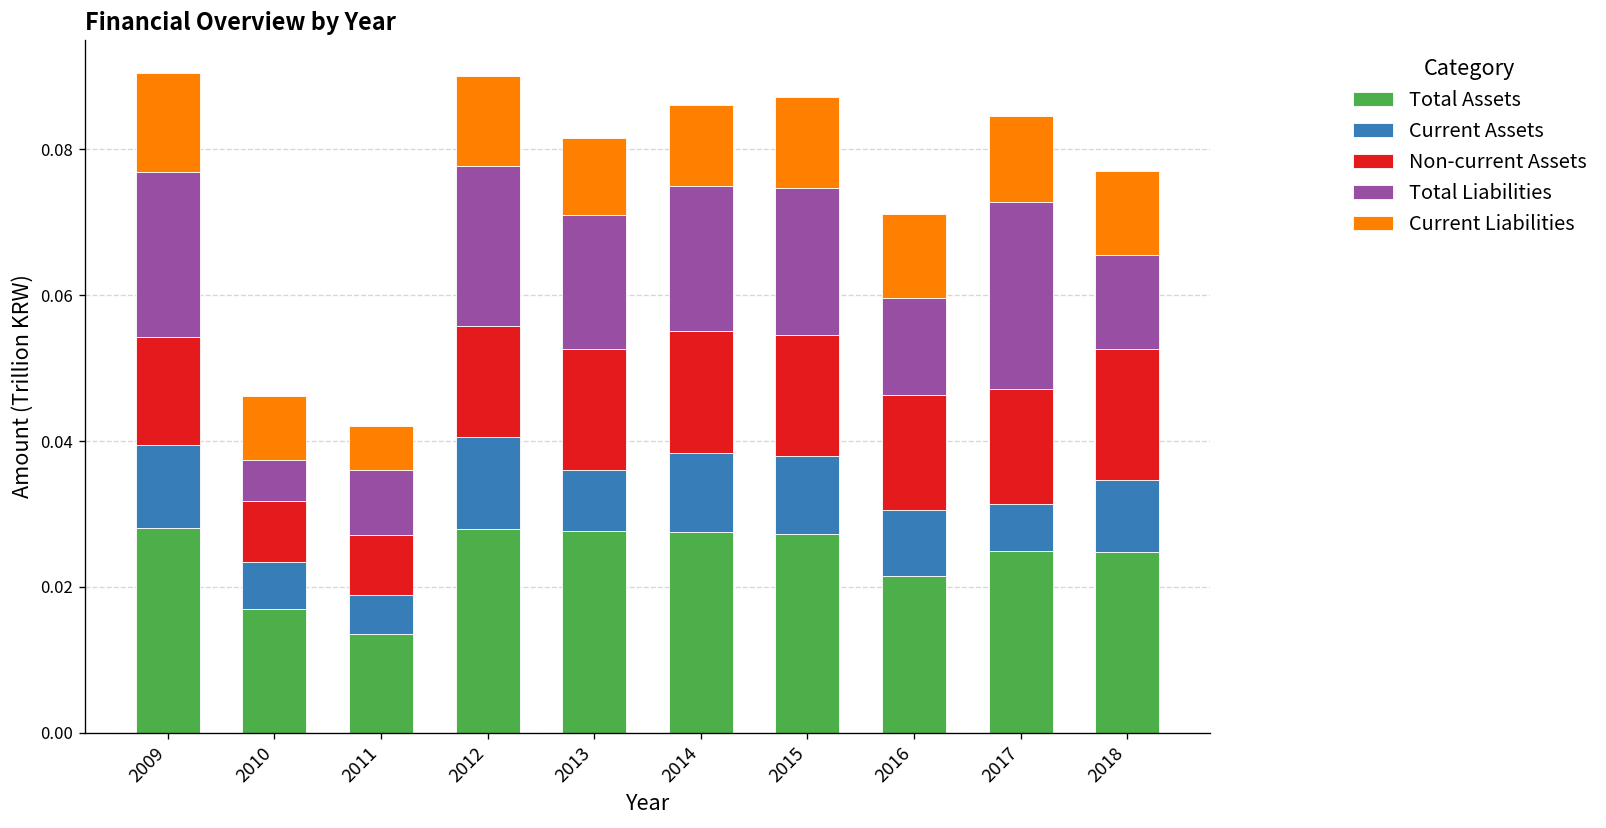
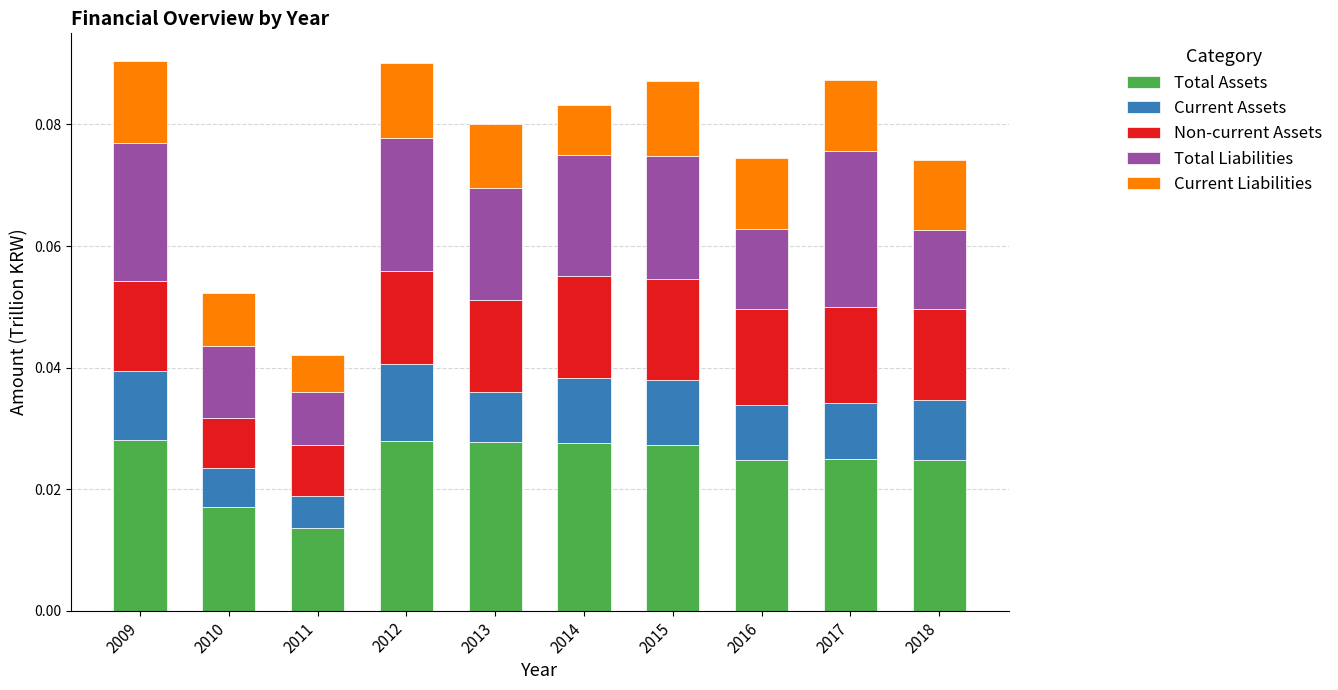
  {
    "Total Assets": {
      "2009": 0.028,
      "2010": 0.017,
      "2011": 0.014,
      "2012": 0.028,
      "2013": 0.028,
      "2014": 0.028,
      "2015": 0.027,
-     "2016": 0.022,
+     "2016": 0.025,
      "2017": 0.025,
      "2018": 0.025
    },
    "Current Assets": {
      "2009": 0.011,
      "2010": 0.006,
      "2011": 0.005,
      "2012": 0.013,
      "2013": 0.008,
      "2014": 0.011,
      "2015": 0.011,
      "2016": 0.009,
-     "2017": 0.006,
+     "2017": 0.009,
      "2018": 0.010
    },
    "Non-current Assets": {
      "2009": 0.015,
      "2010": 0.008,
      "2011": 0.008,
      "2012": 0.015,
-     "2013": 0.017,
+     "2013": 0.015,
      "2014": 0.017,
      "2015": 0.017,
      "2016": 0.016,
      "2017": 0.016,
-     "2018": 0.018
+     "2018": 0.015
    },
    "Total Liabilities": {
      "2009": 0.023,
-     "2010": 0.006,
+     "2010": 0.012,
      "2011": 0.009,
      "2012": 0.022,
      "2013": 0.018,
      "2014": 0.020,
      "2015": 0.020,
      "2016": 0.013,
      "2017": 0.026,
      "2018": 0.013
    },
    "Current Liabilities": {
      "2009": 0.014,
      "2010": 0.009,
      "2011": 0.006,
      "2012": 0.012,
      "2013": 0.011,
-     "2014": 0.011,
+     "2014": 0.008,
      "2015": 0.012,
      "2016": 0.012,
      "2017": 0.012,
      "2018": 0.012
    }
  }
